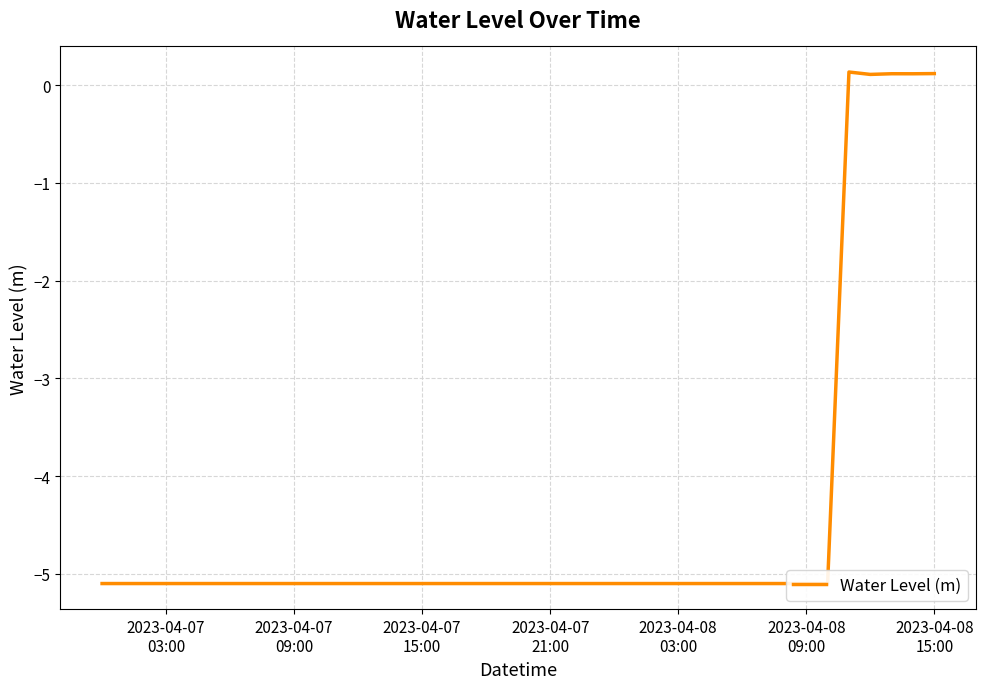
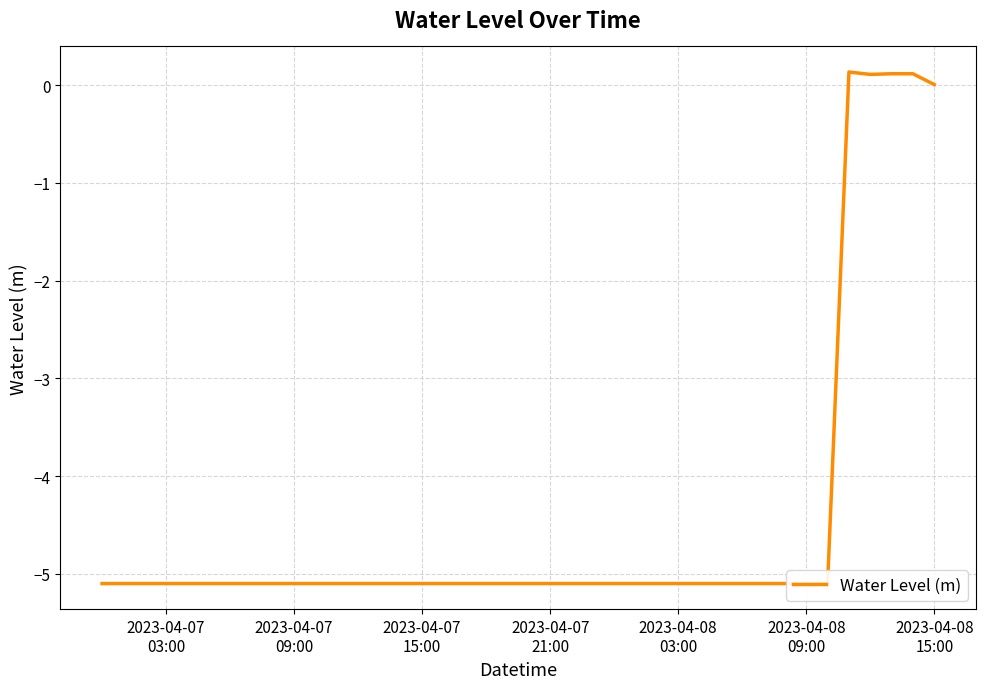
  {
    "2023-04-07 03:00": -5.1,
    "2023-04-07 09:00": -5.1,
    "2023-04-07 15:00": -5.1,
    "2023-04-07 21:00": -5.1,
    "2023-04-08 03:00": -5.1,
-   "2023-04-08 15:00": 0.1
+   "2023-04-08 15:00": 0.0
  }
